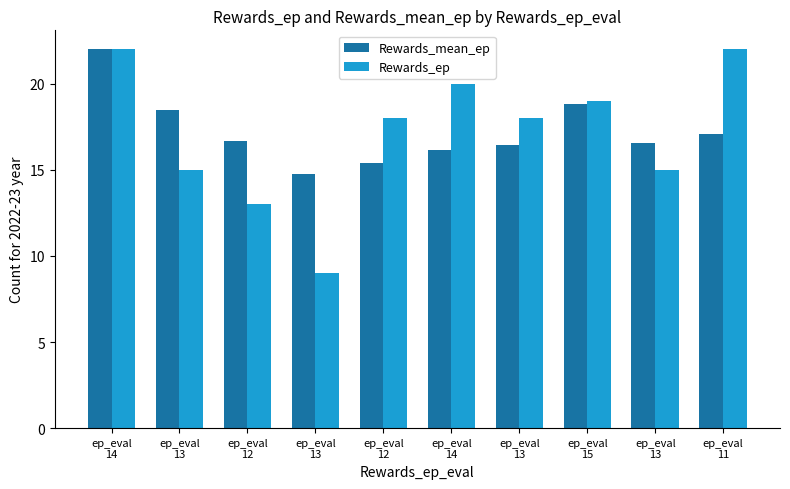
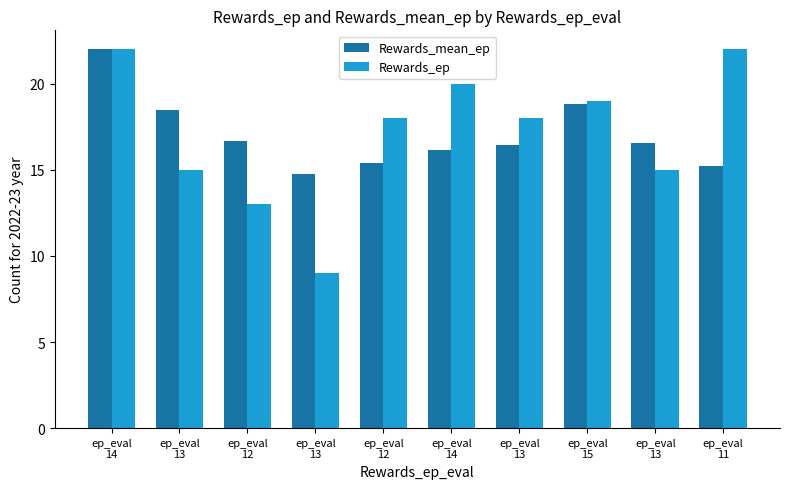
  {
    "Rewards_mean_ep": {
      "ep_eval 15": 18.9,
-     "ep_eval 11": 17.1
+     "ep_eval 11": 15.2
    },
    "Rewards_ep": {
      "ep_eval 15": 19.0,
      "ep_eval 11": 22.0
    }
  }
